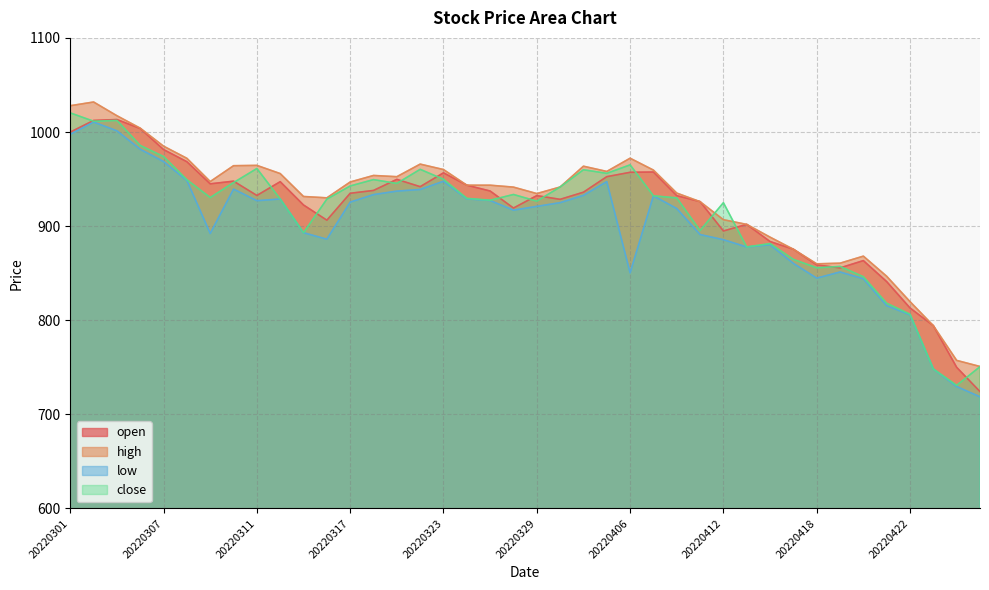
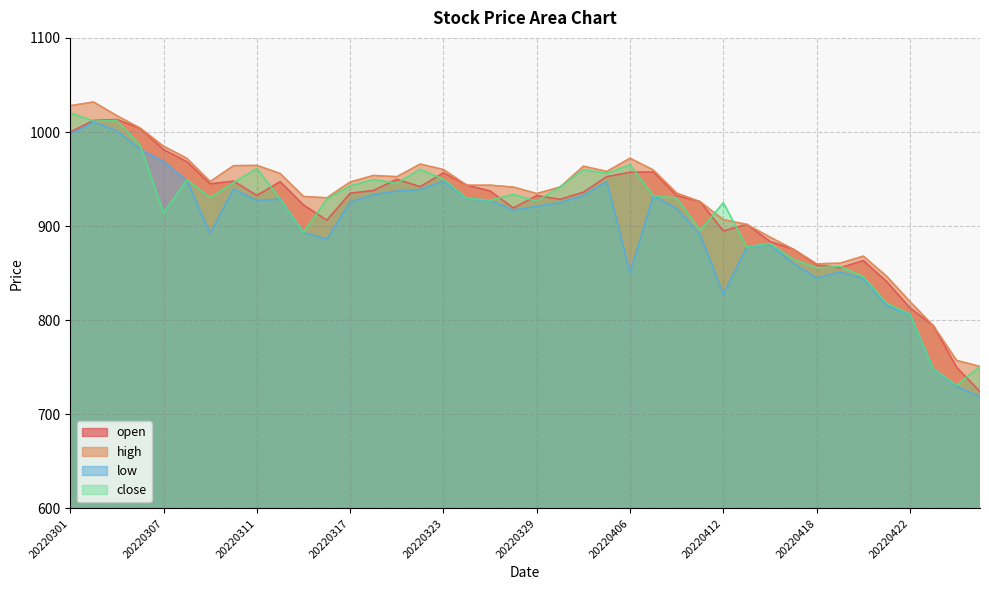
  {
    "low": {
      "20220307": 970,
      "20220311": 930,
      "20220317": 930,
      "20220329": 920,
      "20220406": 850,
-     "20220412": 890,
+     "20220412": 830,
      "20220418": 840
    },
    "close": {
      "20220301": 1020,
-     "20220307": 970,
+     "20220307": 910,
      "20220311": 960,
      "20220317": 940,
      "20220329": 930,
      "20220406": 970,
      "20220412": 920,
      "20220418": 860
    }
  }
